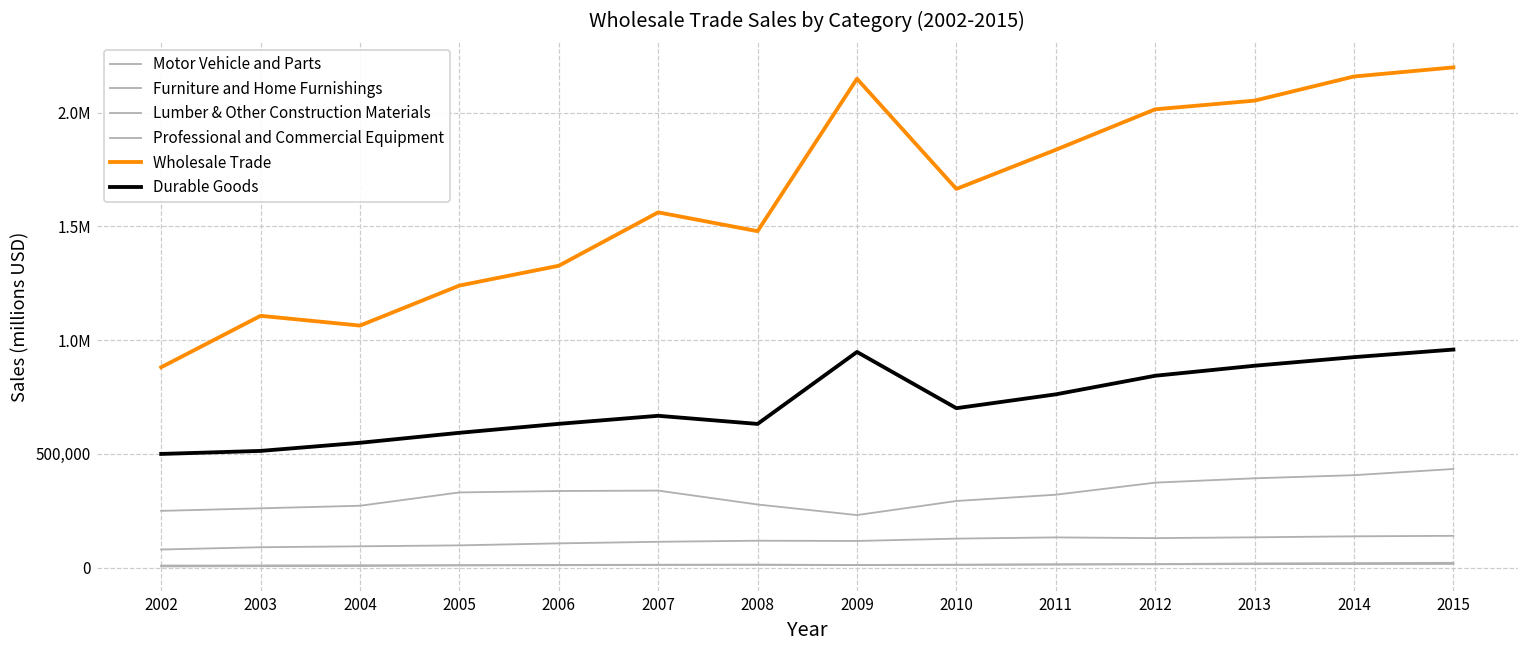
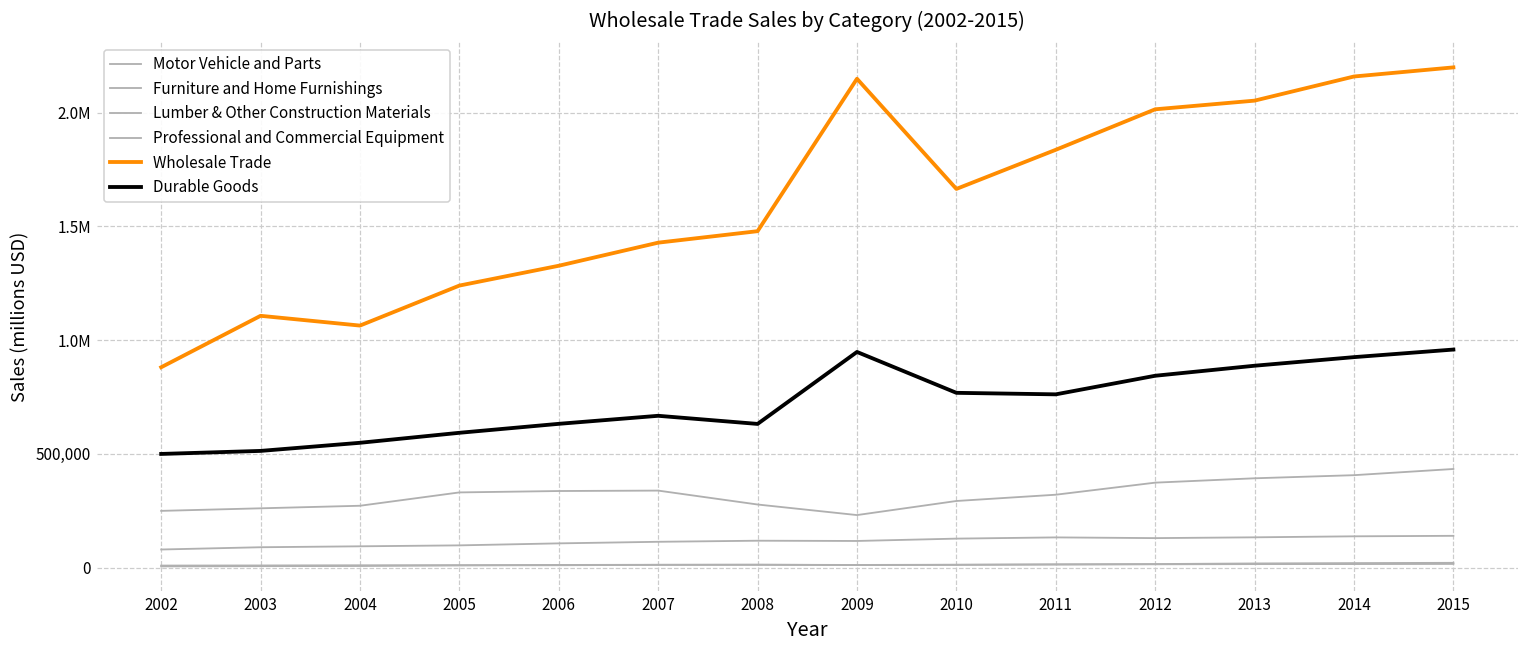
  {
    "Wholesale Trade": {
      "2002": "880,000",
      "2003": "1,110,000",
      "2004": "1,060,000",
      "2005": "1,240,000",
      "2006": "1,330,000",
-     "2007": "1,560,000",
+     "2007": "1,430,000",
      "2008": "1,480,000",
      "2009": "2,150,000",
      "2010": "1,660,000",
      "2011": "1,840,000",
      "2012": "2,010,000",
      "2013": "2,050,000",
      "2014": "2,160,000",
      "2015": "2,200,000"
    },
    "Durable Goods": {
      "2002": "500,000",
      "2003": "510,000",
      "2004": "550,000",
      "2005": "590,000",
      "2006": "630,000",
      "2007": "670,000",
      "2008": "630,000",
      "2009": "950,000",
-     "2010": "700,000",
+     "2010": "770,000",
      "2011": "760,000",
      "2012": "840,000",
      "2013": "890,000",
      "2014": "920,000",
      "2015": "960,000"
    }
  }
